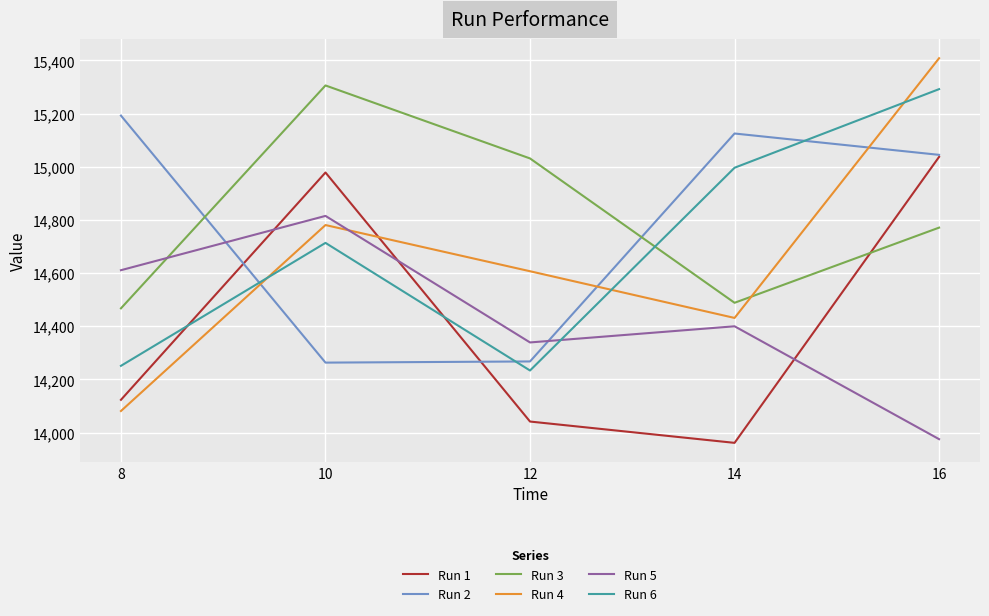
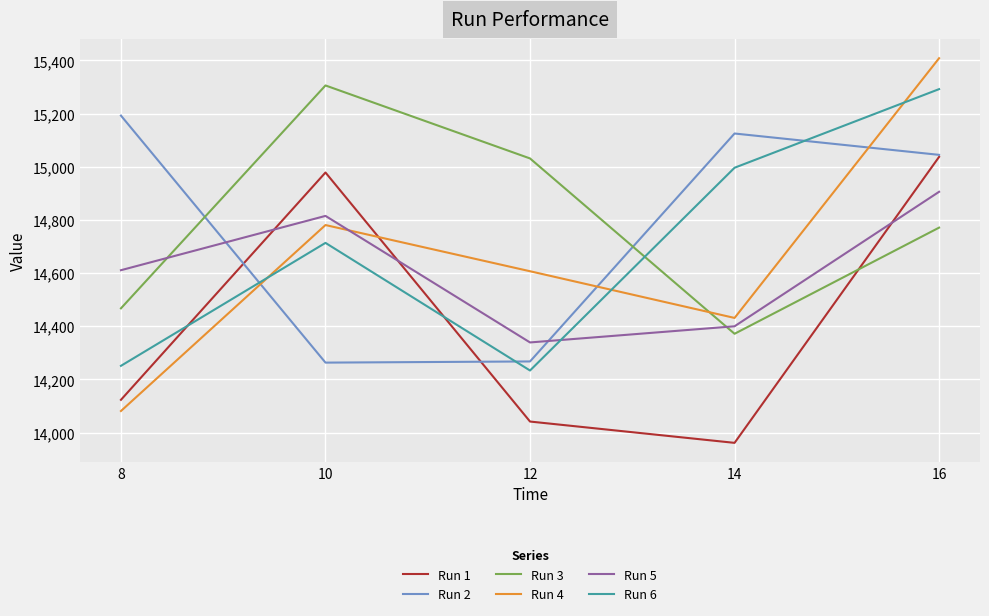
  {
    "Run 1": {
      "8": "14,120",
      "10": "14,980",
      "12": "14,040",
      "14": "13,960"
    },
    "Run 2": {
      "8": "15,190",
      "10": "14,260",
      "12": "14,270",
      "14": "15,130"
    },
    "Run 3": {
      "8": "14,470",
      "10": "15,310",
      "12": "15,030",
-     "14": "14,490",
+     "14": "14,370",
      "16": "14,770"
    },
    "Run 4": {
      "8": "14,080",
      "10": "14,780",
      "12": "14,610",
      "14": "14,430",
      "16": "15,410"
    },
    "Run 5": {
      "8": "14,610",
      "10": "14,820",
      "12": "14,340",
      "14": "14,400",
-     "16": "13,980"
+     "16": "14,910"
    },
    "Run 6": {
      "8": "14,250",
      "10": "14,710",
      "12": "14,230",
      "14": "15,000",
      "16": "15,290"
    }
  }
